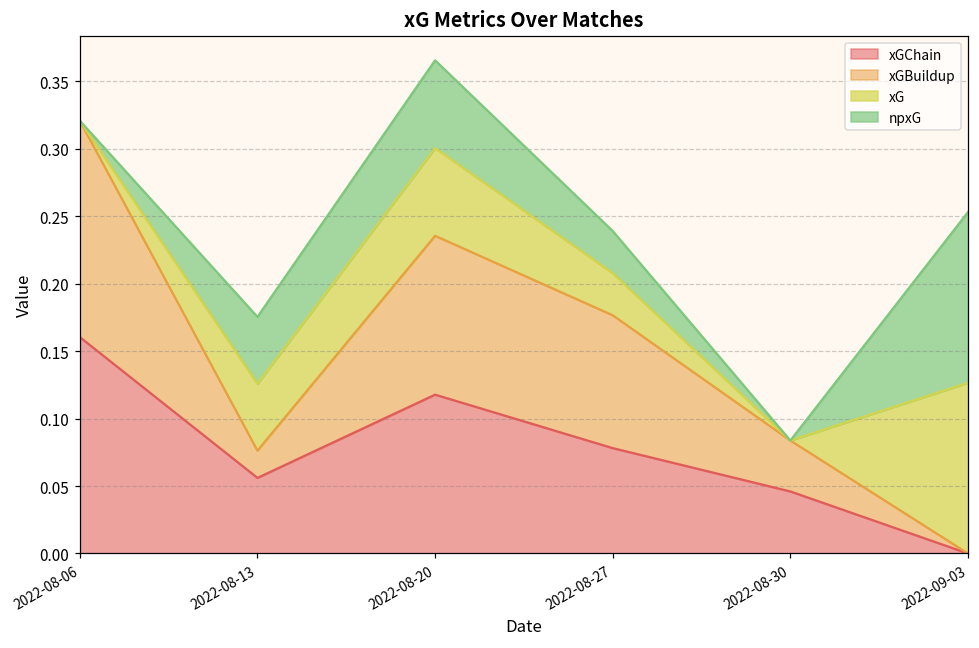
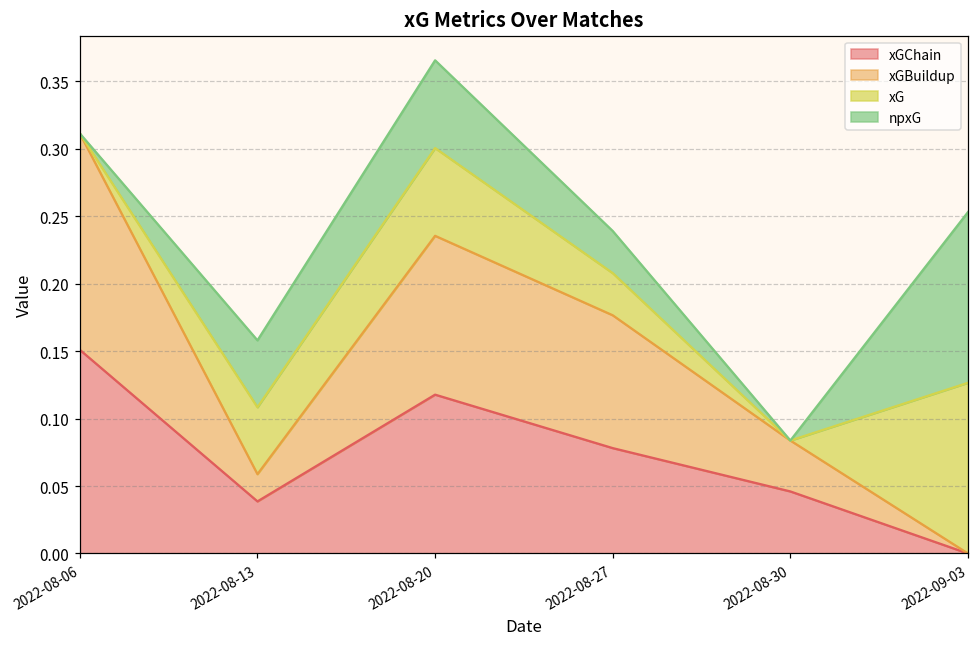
  {
    "xGChain": {
-     "2022-08-06": 0.160,
-     "2022-08-13": 0.056,
+     "2022-08-06": 0.151,
+     "2022-08-13": 0.039,
      "2022-08-20": 0.118,
      "2022-08-27": 0.078,
      "2022-08-30": 0.046
    },
    "npxG": {
      "2022-08-13": 0.050,
      "2022-08-20": 0.065,
      "2022-08-27": 0.031,
      "2022-09-03": 0.127
    }
  }
